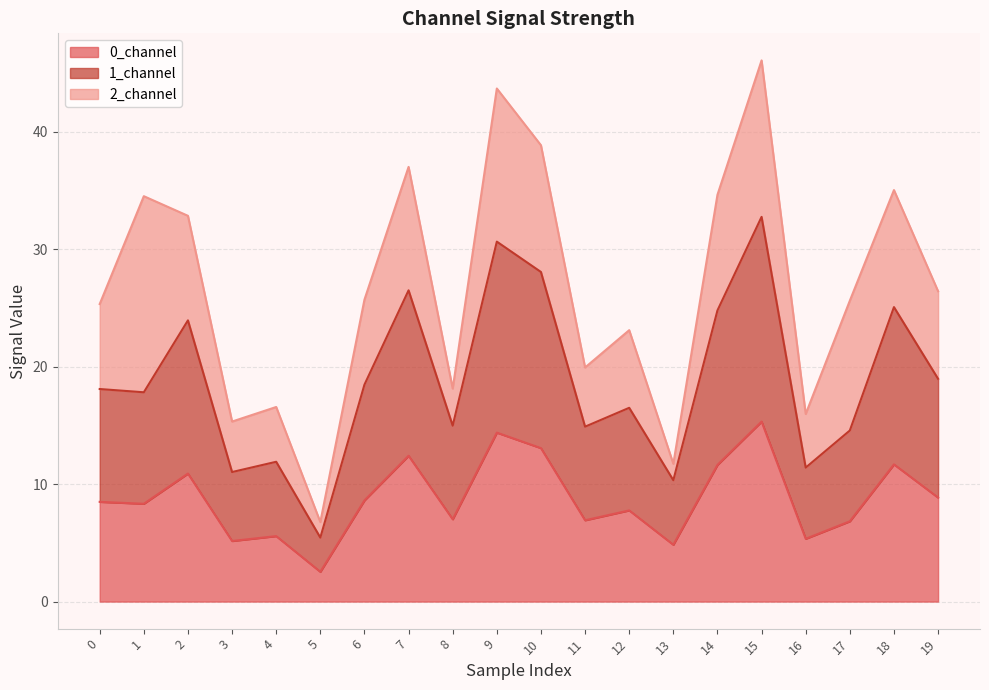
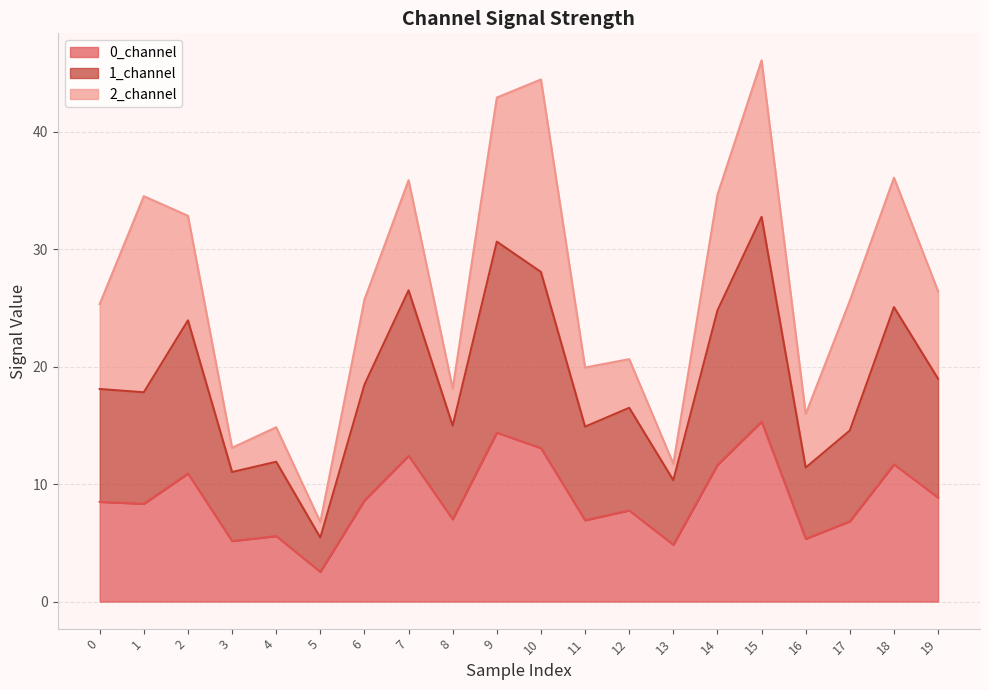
  {
    "2_channel": {
      "0": 7.2,
      "1": 16.7,
      "2": 8.9,
-     "3": 4.3,
-     "4": 4.7,
+     "3": 2.1,
+     "4": 2.9,
      "5": 1.3,
      "6": 7.2,
-     "7": 10.5,
+     "7": 9.4,
      "8": 3.2,
-     "9": 13.0,
-     "10": 10.8,
+     "9": 12.3,
+     "10": 16.4,
      "11": 5.0,
-     "12": 6.6,
+     "12": 4.1,
      "13": 1.4,
      "14": 9.8,
      "15": 13.3,
      "16": 4.6,
      "17": 11.1,
-     "18": 10.0,
+     "18": 11.0,
      "19": 7.5
    }
  }
